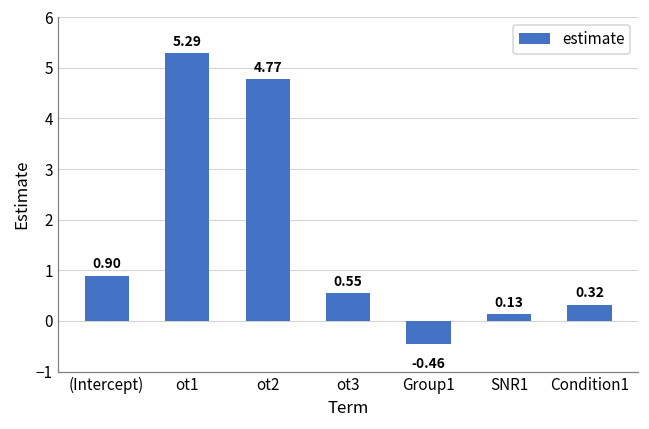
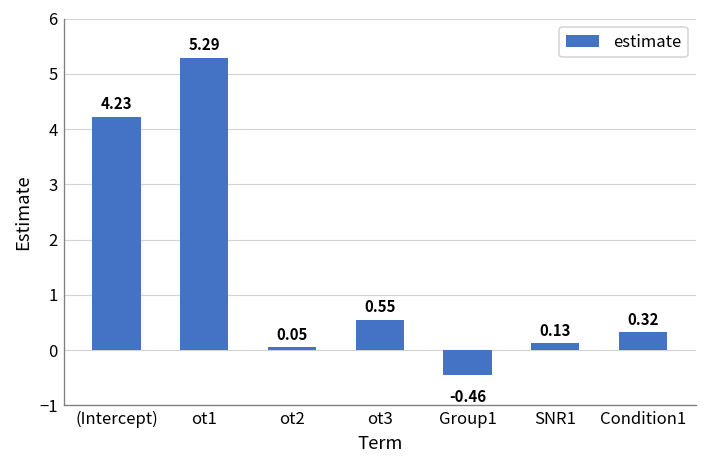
  {
-   "(Intercept)": 0.90,
+   "(Intercept)": 4.23,
    "ot1": 5.29,
-   "ot2": 4.77,
+   "ot2": 0.05,
    "ot3": 0.55,
    "Group1": -0.46,
    "SNR1": 0.13,
    "Condition1": 0.32
  }
